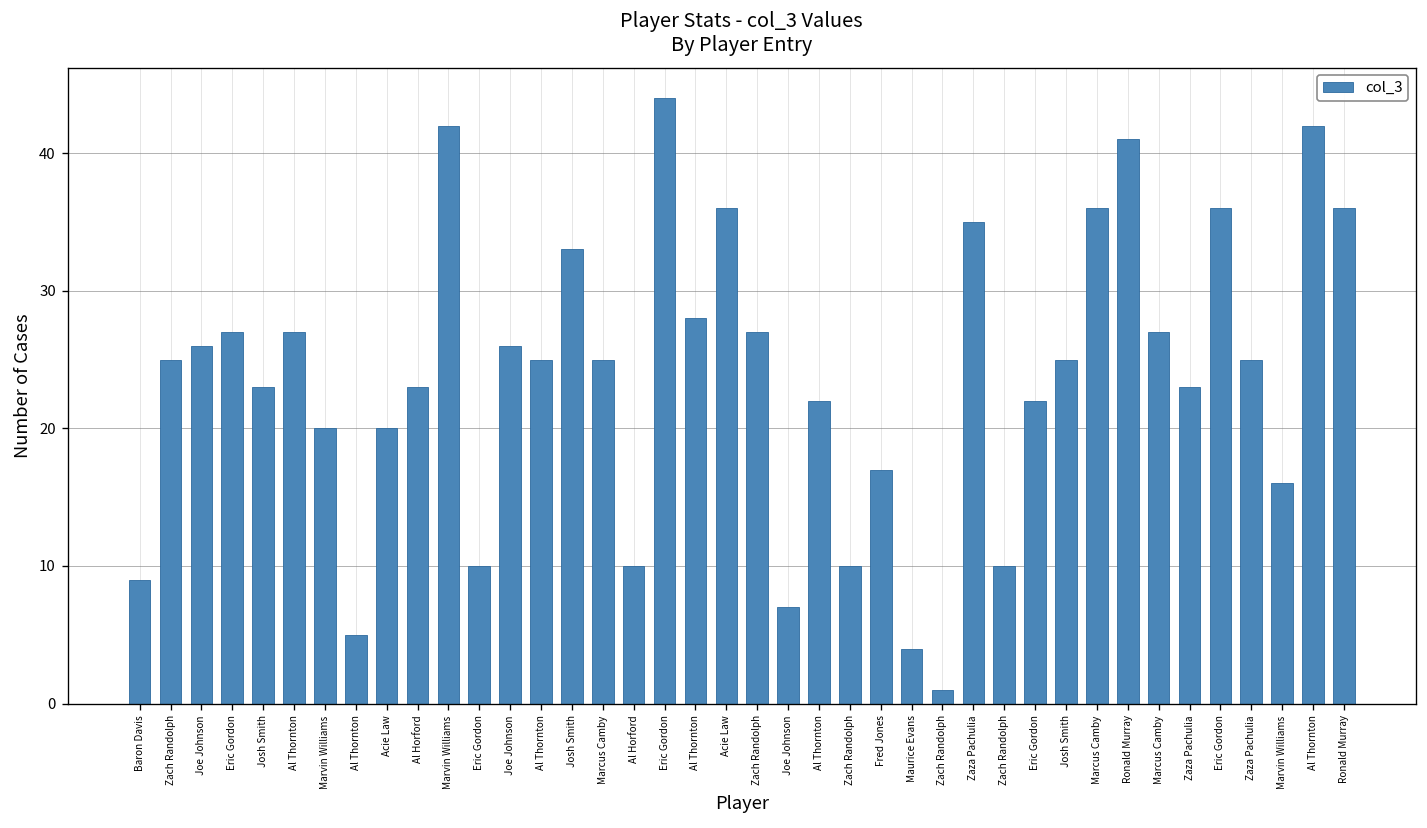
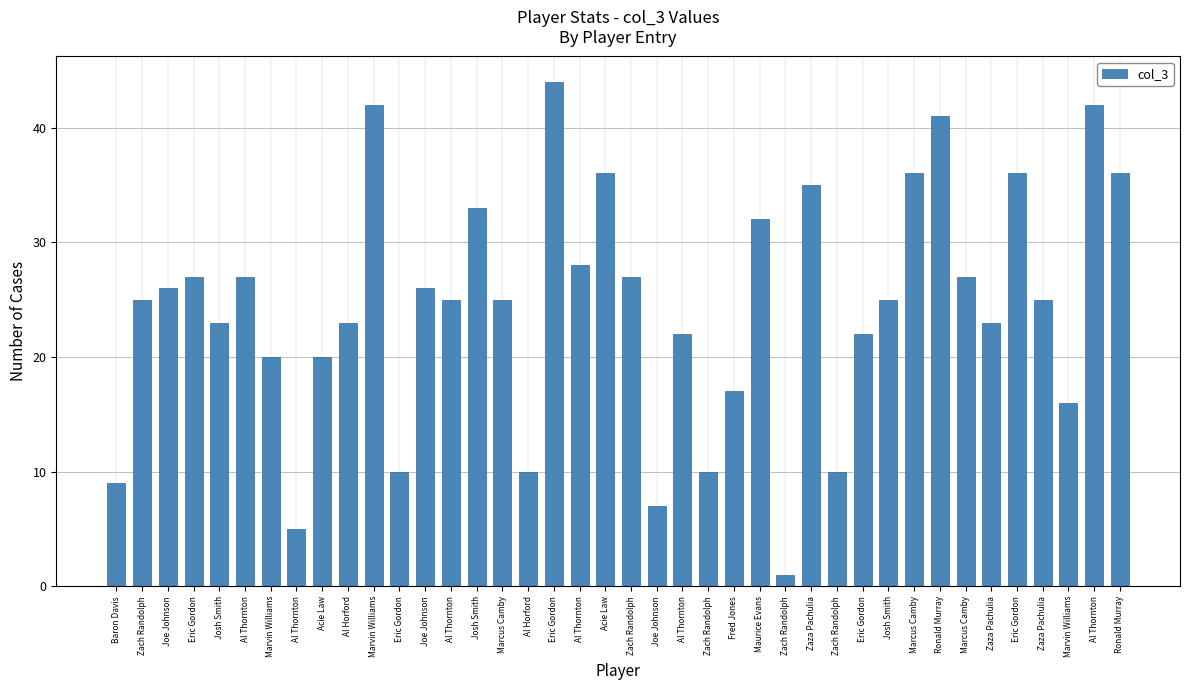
  {
    "Baron Davis": 9,
    "Fred Jones": 17,
-   "Maurice Evans": 4
+   "Maurice Evans": 32
  }
